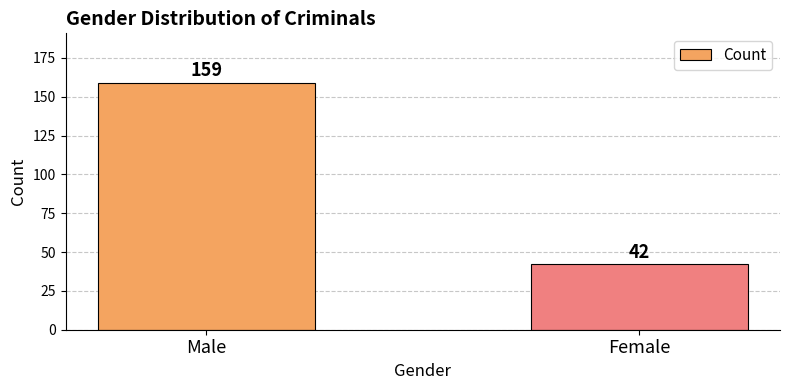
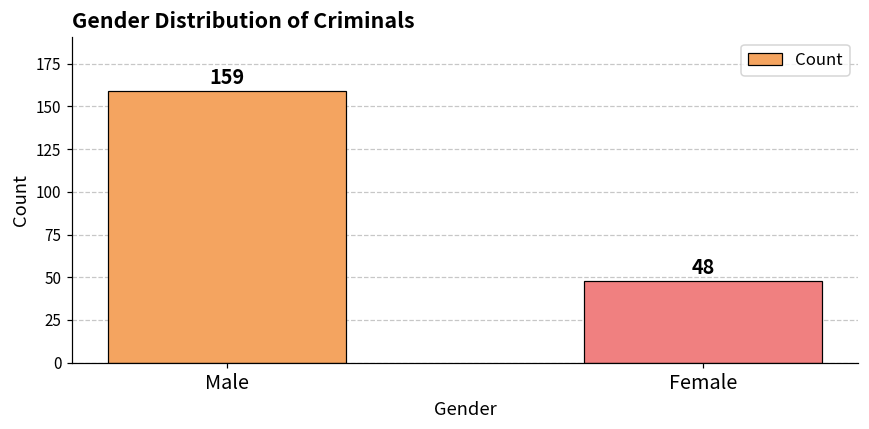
  {
    "Male": 159,
-   "Female": 42
+   "Female": 48
  }
